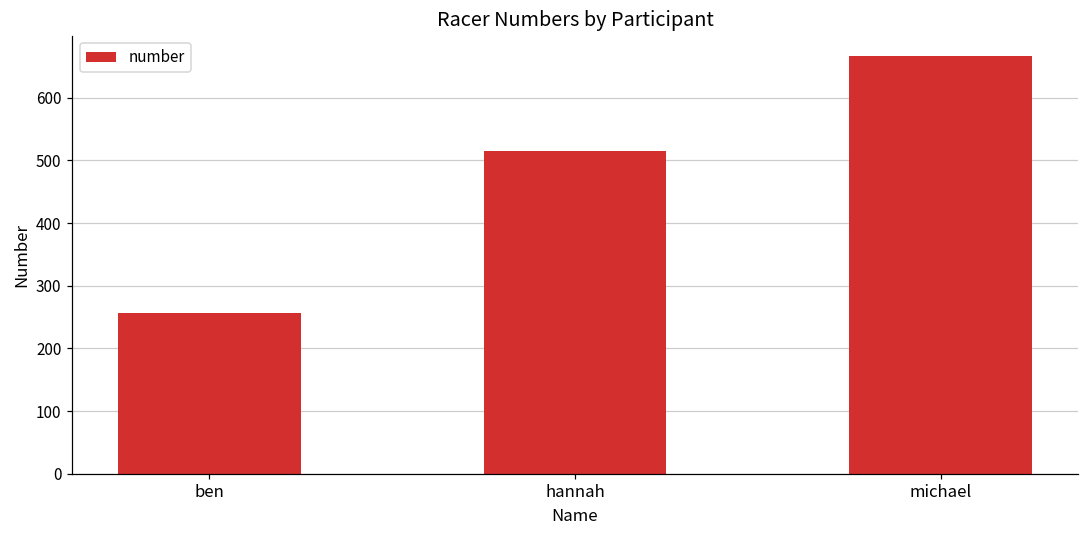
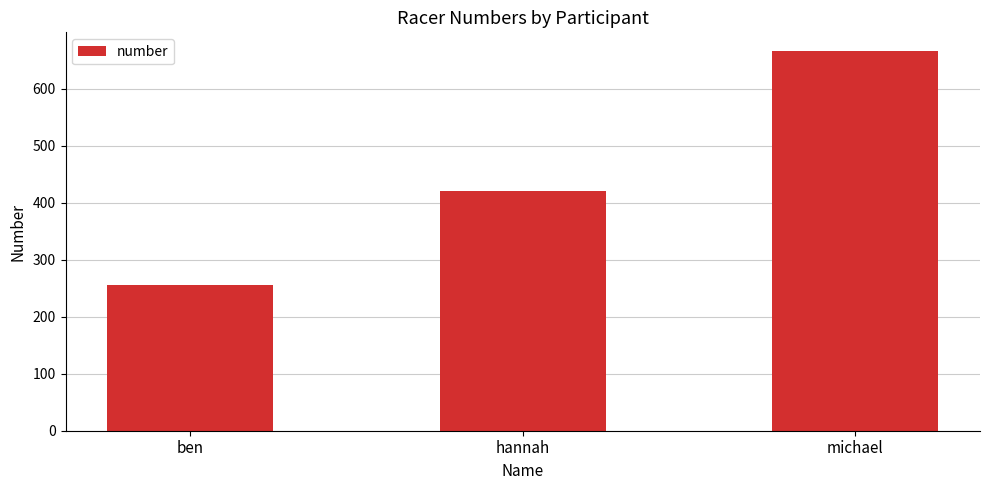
  {
    "ben": 260,
-   "hannah": 520,
+   "hannah": 420,
    "michael": 670
  }
